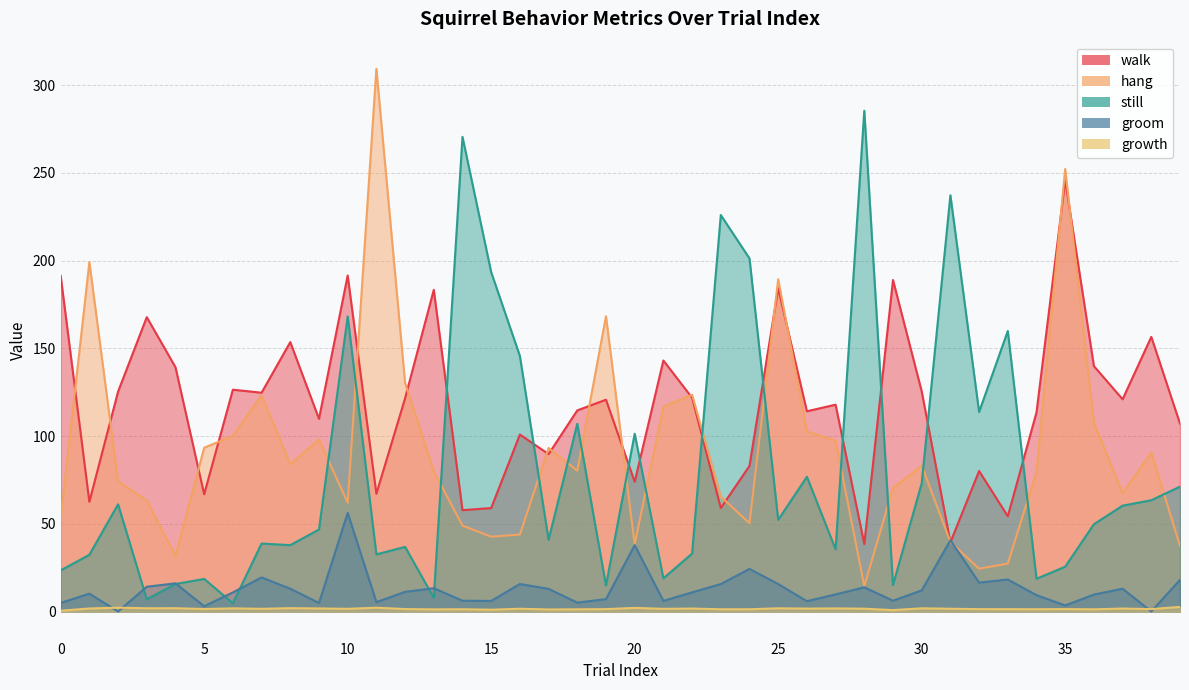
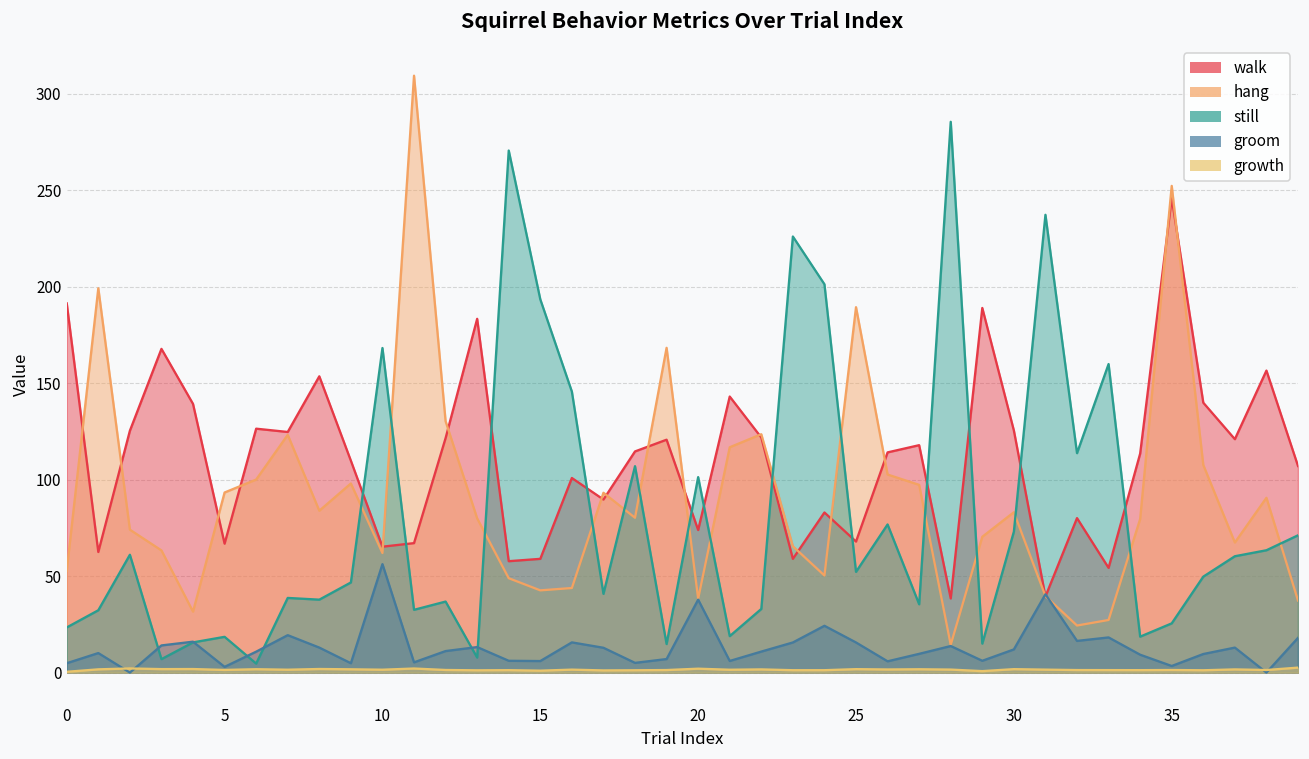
  {
    "walk": {
      "0": 191,
      "5": 67,
-     "10": 191,
+     "10": 65,
      "15": 59,
      "20": 74,
-     "25": 184,
+     "25": 68,
      "30": 125,
      "35": 246
    }
  }
